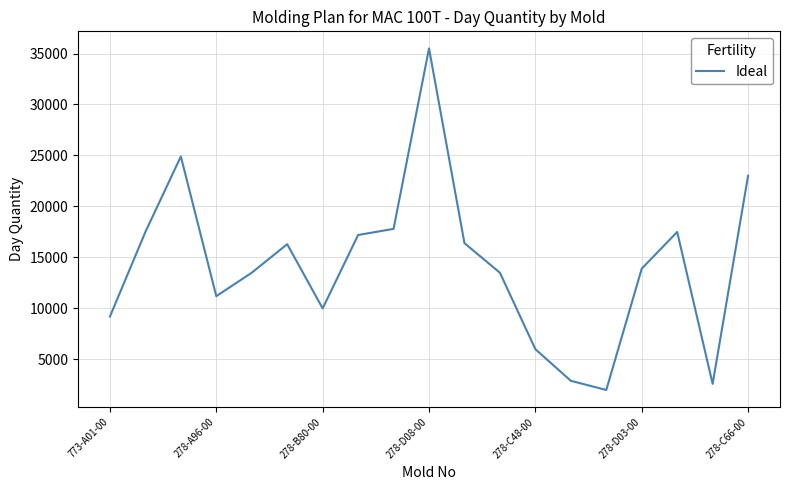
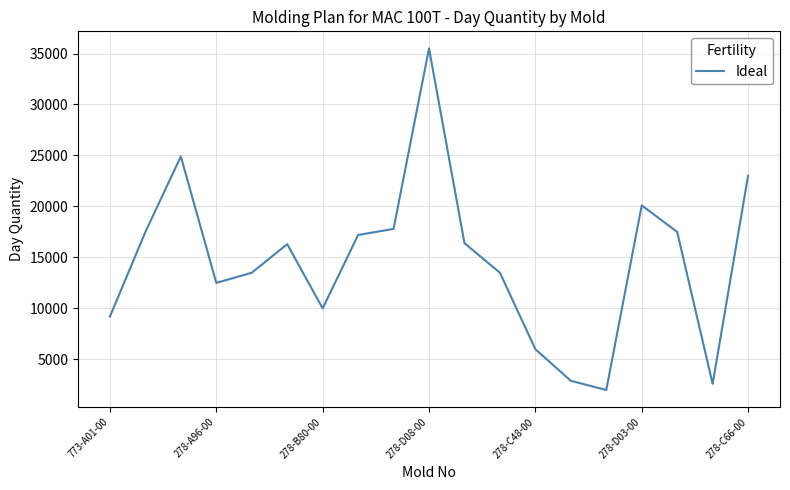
  {
    "773-A01-00": 9200,
-   "278-A96-00": 11200,
+   "278-A96-00": 12500,
    "278-B80-00": 10000,
    "278-D08-00": 35500,
    "278-C48-00": 6000,
-   "278-D03-00": 13900,
+   "278-D03-00": 20100,
    "278-C66-00": 23000
  }
